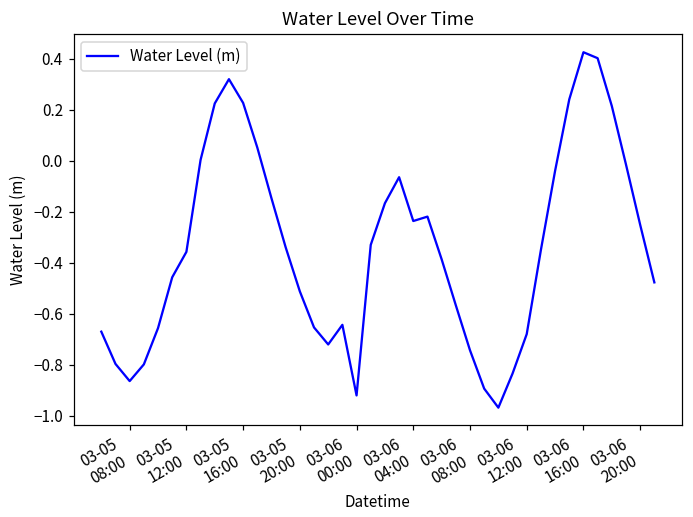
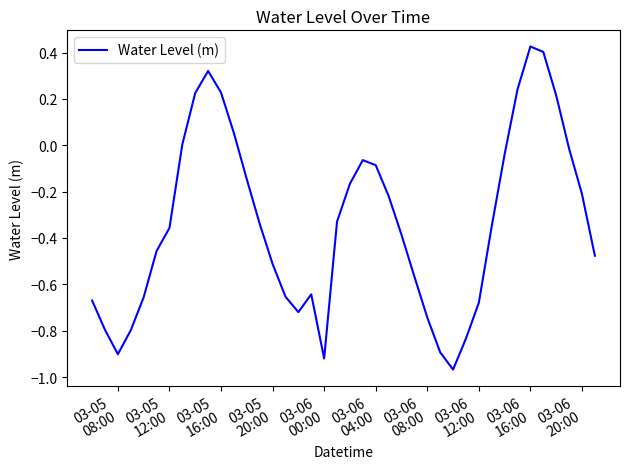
  {
-   "03-05 08:00": -0.86,
+   "03-05 08:00": -0.90,
    "03-05 12:00": -0.36,
    "03-05 16:00": 0.23,
    "03-05 20:00": -0.51,
    "03-06 00:00": -0.92,
-   "03-06 04:00": -0.24,
+   "03-06 04:00": -0.09,
    "03-06 08:00": -0.74,
    "03-06 12:00": -0.68,
    "03-06 16:00": 0.43,
-   "03-06 20:00": -0.25
+   "03-06 20:00": -0.21
  }
